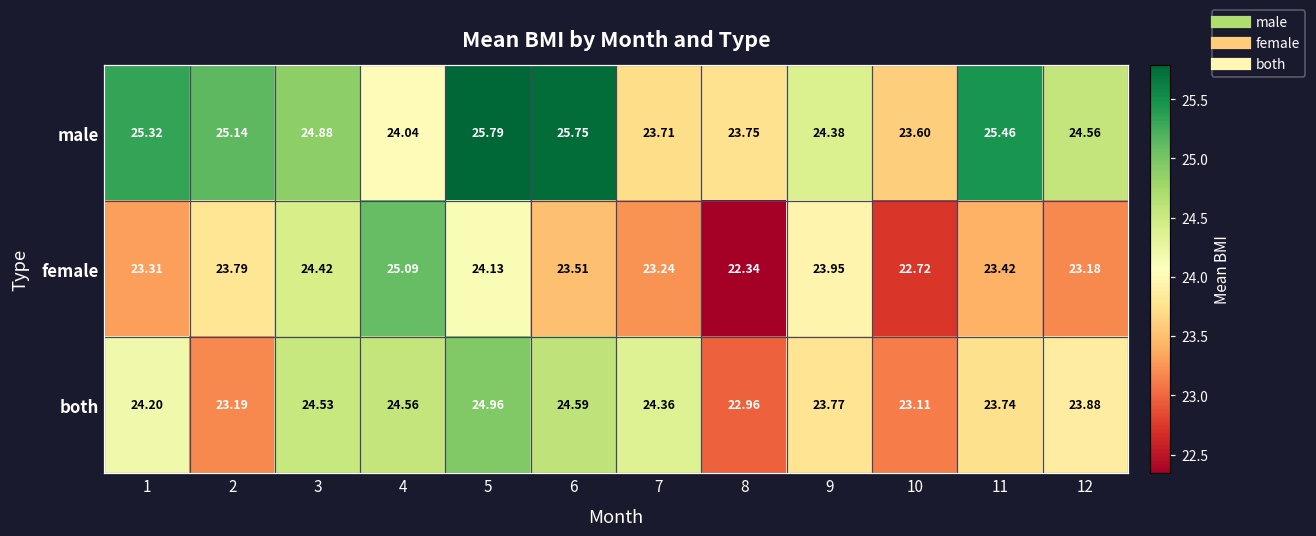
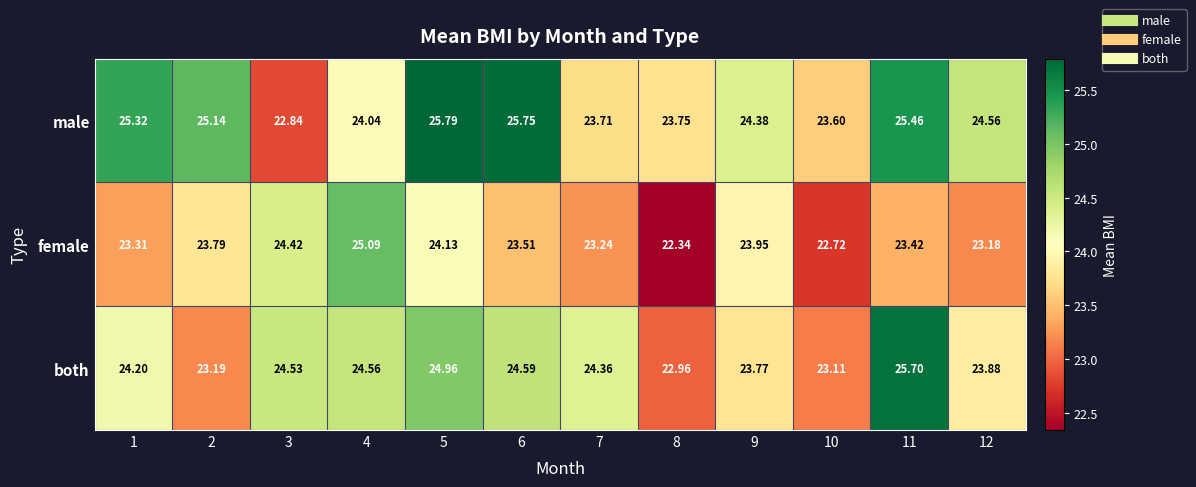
  {
    "male": {
      "1": 25.32,
      "2": 25.14,
-     "3": 24.88,
+     "3": 22.84,
      "4": 24.04,
      "5": 25.79,
      "6": 25.75,
      "7": 23.71,
      "8": 23.75,
      "9": 24.38,
      "10": 23.60,
      "11": 25.46,
      "12": 24.56
    },
    "female": {
      "1": 23.31,
      "2": 23.79,
      "3": 24.42,
      "4": 25.09,
      "5": 24.13,
      "6": 23.51,
      "7": 23.24,
      "8": 22.34,
      "9": 23.95,
      "10": 22.72,
      "11": 23.42,
      "12": 23.18
    },
    "both": {
      "1": 24.20,
      "2": 23.19,
      "3": 24.53,
      "4": 24.56,
      "5": 24.96,
      "6": 24.59,
      "7": 24.36,
      "8": 22.96,
      "9": 23.77,
      "10": 23.11,
-     "11": 23.74,
+     "11": 25.70,
      "12": 23.88
    }
  }
